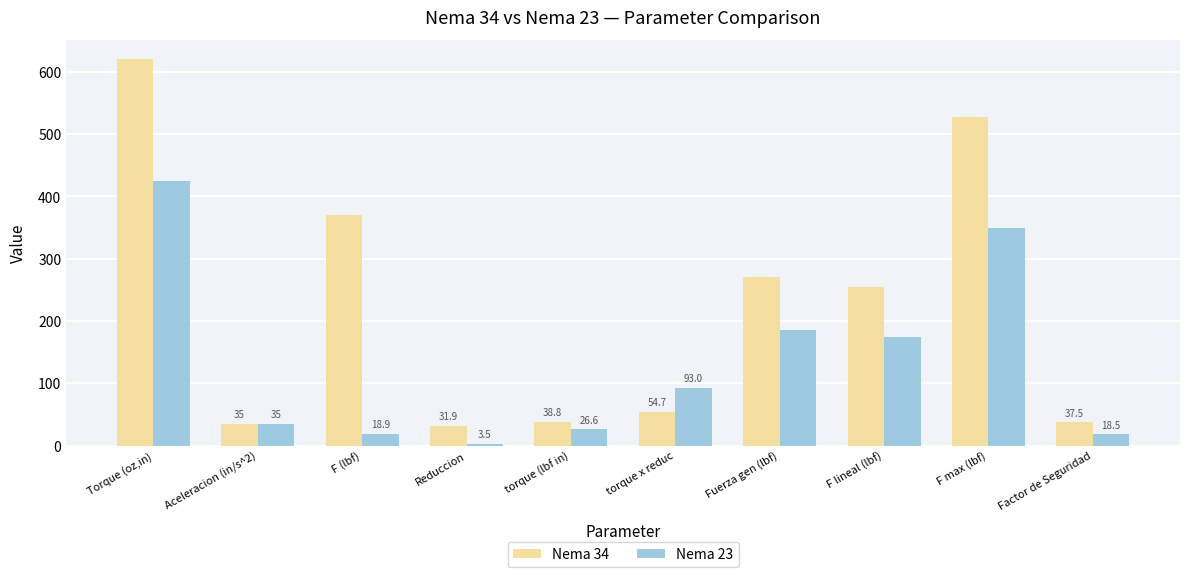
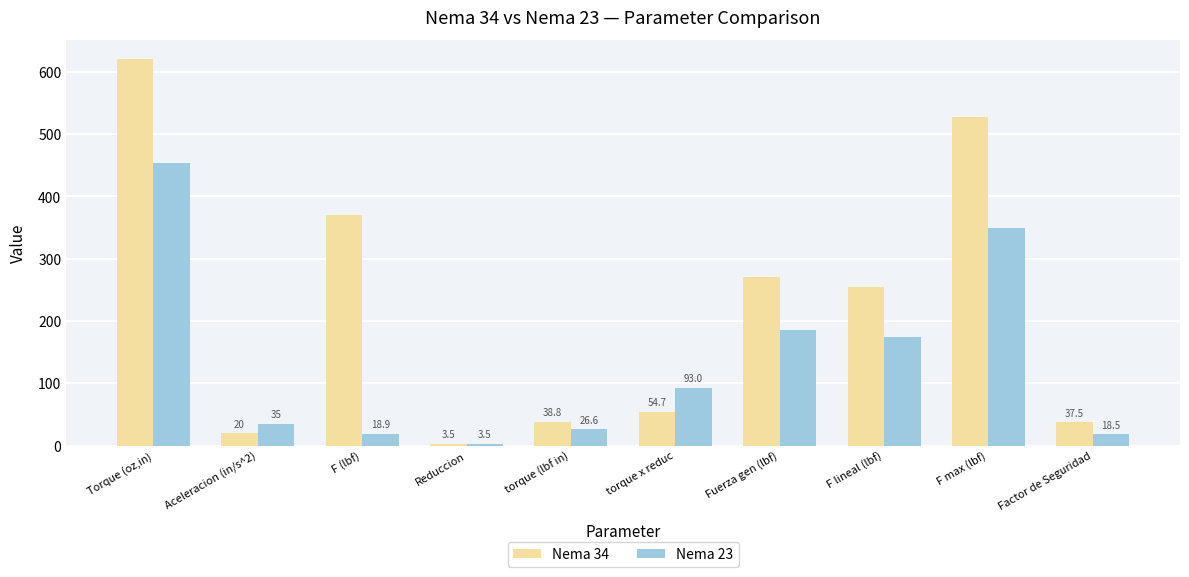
  {
    "Nema 34": {
-     "Aceleracion (in/s^2)": 35,
-     "Reduccion": 31.9,
+     "Aceleracion (in/s^2)": 20,
+     "Reduccion": 3.5,
      "torque (lbf in)": 38.8,
      "torque x reduc": 54.7,
      "Factor de Seguridad": 37.5
    },
    "Nema 23": {
-     "Torque (oz,in)": 430,
+     "Torque (oz,in)": 450,
      "Fuerza gen (lbf)": 190,
      "F lineal (lbf)": 170,
      "F max (lbf)": 350
    }
  }
